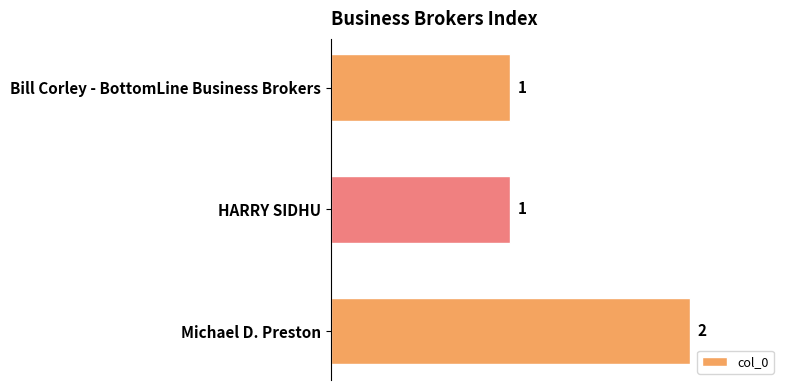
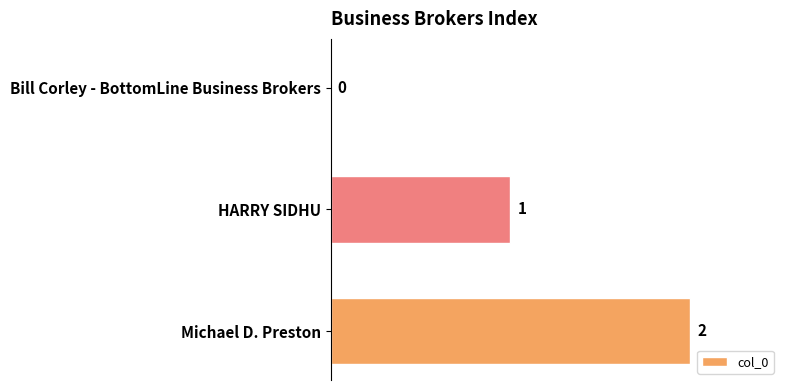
  {
-   "Bill Corley - BottomLine Business Brokers": 1,
+   "Bill Corley - BottomLine Business Brokers": 0,
    "HARRY SIDHU": 1,
    "Michael D. Preston": 2
  }
